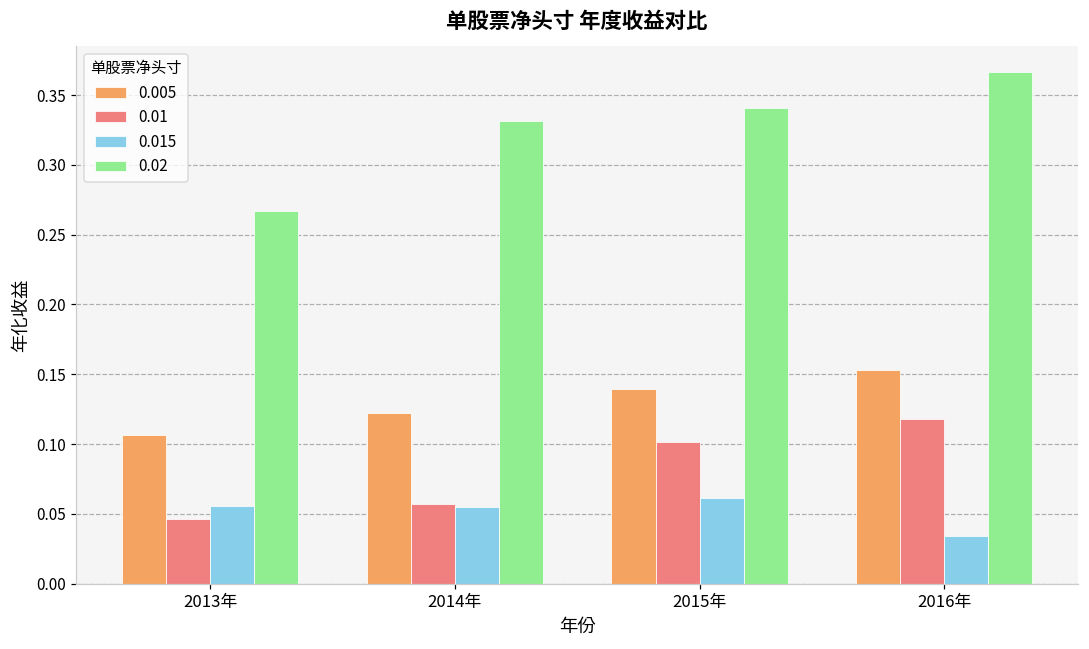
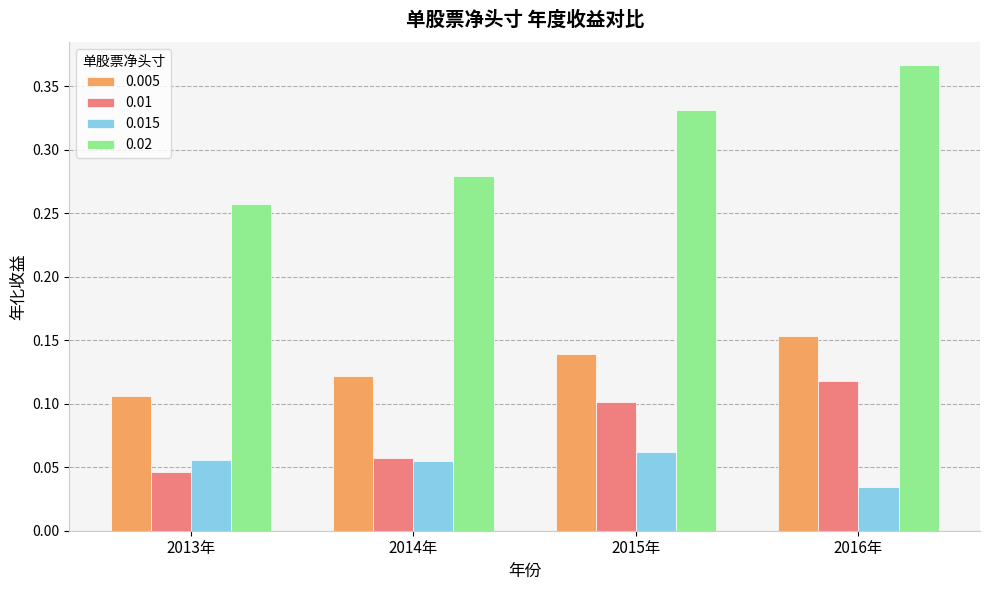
  {
    "0.015": {
      "2013年": 0.056,
      "2014年": 0.055,
      "2015年": 0.062,
      "2016年": 0.034
    },
    "0.02": {
-     "2013年": 0.267,
-     "2014年": 0.331,
-     "2015年": 0.341,
+     "2013年": 0.257,
+     "2014年": 0.280,
+     "2015年": 0.331,
      "2016年": 0.367
    }
  }
